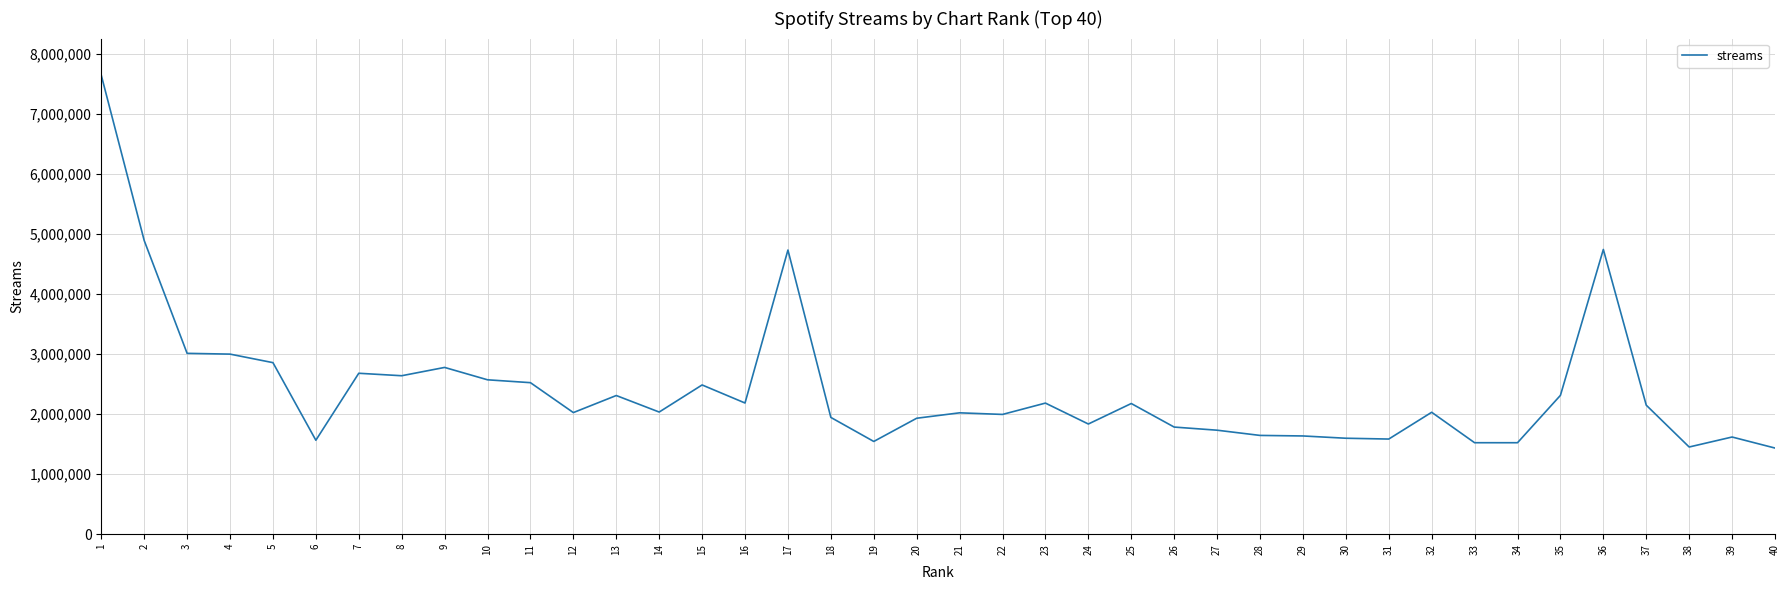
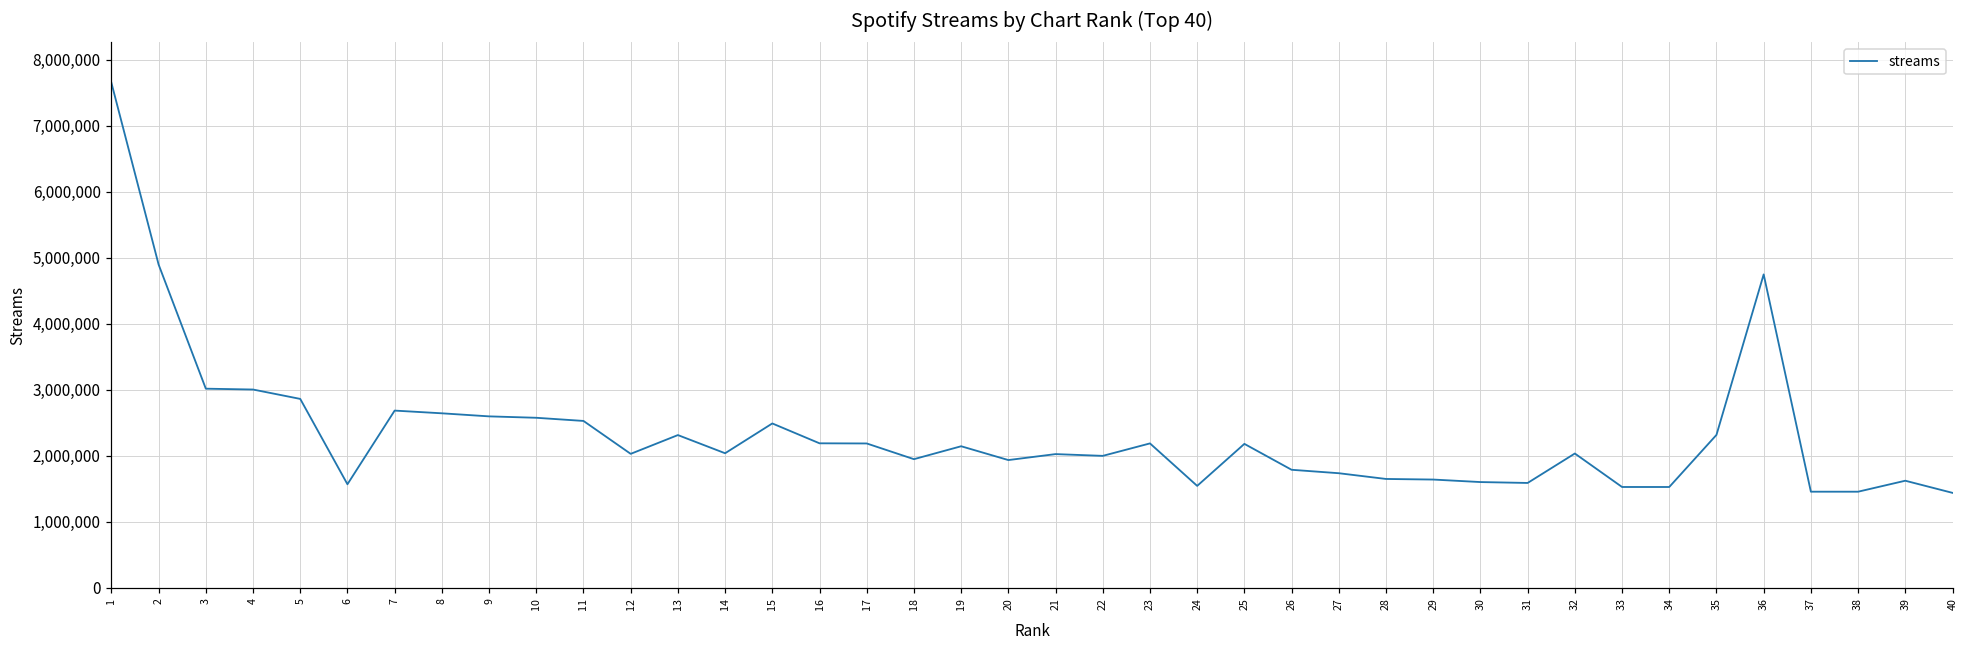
  {
    "1": "7,600,000",
    "2": "4,900,000",
    "3": "3,000,000",
    "4": "3,000,000",
    "5": "2,900,000",
    "6": "1,600,000",
    "7": "2,700,000",
    "8": "2,600,000",
-   "9": "2,800,000",
+   "9": "2,600,000",
    "10": "2,600,000",
    "11": "2,500,000",
    "12": "2,000,000",
    "13": "2,300,000",
    "14": "2,000,000",
    "15": "2,500,000",
    "16": "2,200,000",
-   "17": "4,700,000",
+   "17": "2,200,000",
    "18": "1,900,000",
-   "19": "1,500,000",
+   "19": "2,100,000",
    "20": "1,900,000",
    "21": "2,000,000",
    "22": "2,000,000",
    "23": "2,200,000",
-   "24": "1,800,000",
+   "24": "1,500,000",
    "25": "2,200,000",
    "26": "1,800,000",
    "27": "1,700,000",
    "28": "1,600,000",
    "29": "1,600,000",
    "30": "1,600,000",
    "31": "1,600,000",
    "32": "2,000,000",
    "33": "1,500,000",
    "34": "1,500,000",
    "35": "2,300,000",
    "36": "4,700,000",
-   "37": "2,100,000",
+   "37": "1,500,000",
    "38": "1,500,000",
    "39": "1,600,000",
    "40": "1,400,000"
  }
